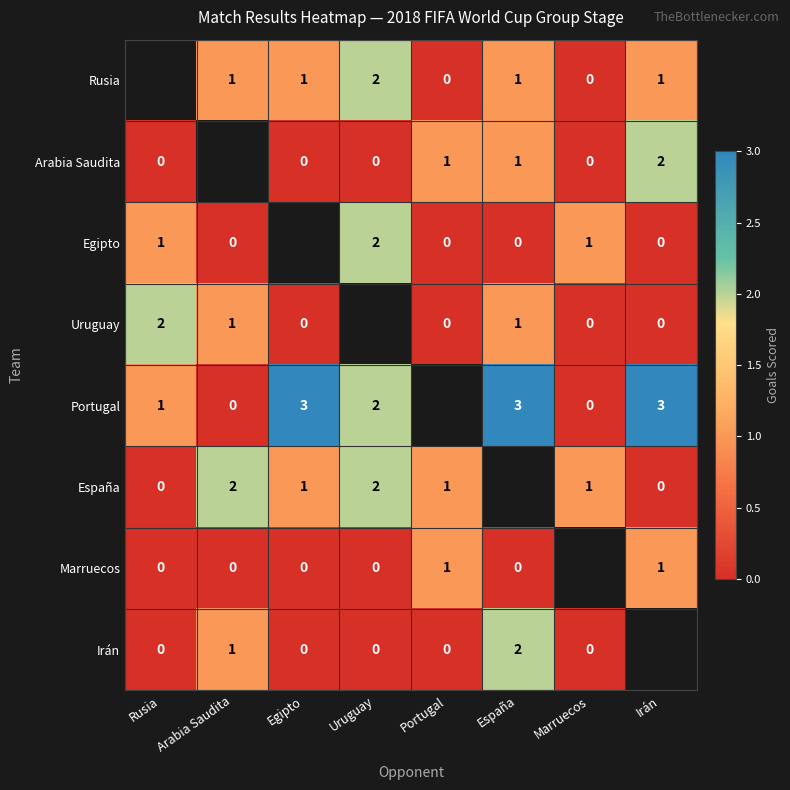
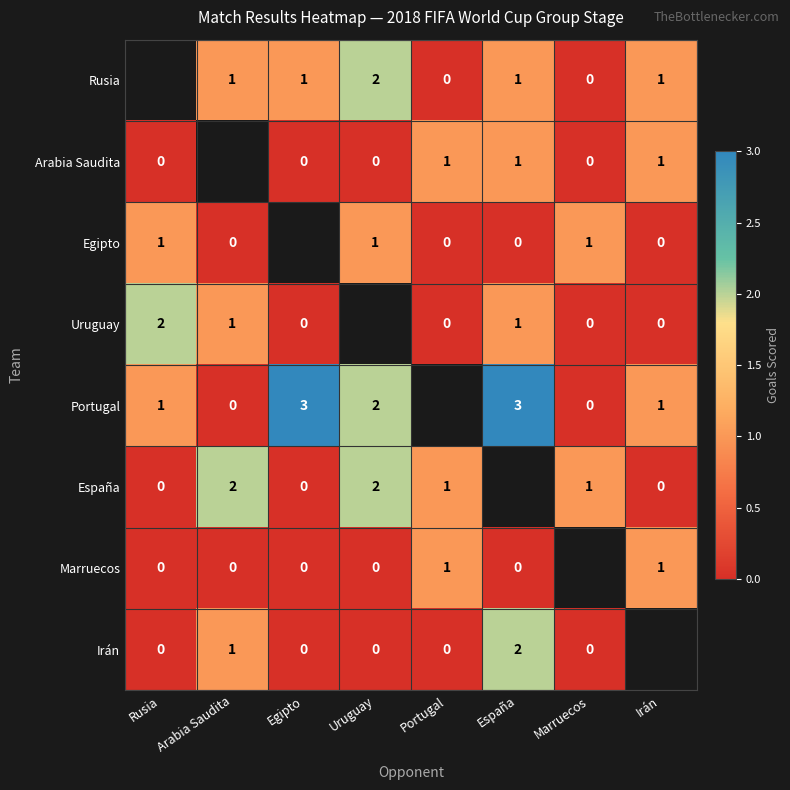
  {
    "Rusia": {
      "Arabia Saudita": 1,
      "Egipto": 1,
      "Uruguay": 2,
      "Portugal": 0,
      "España": 1,
      "Marruecos": 0,
      "Irán": 1
    },
    "Arabia Saudita": {
      "Rusia": 0,
      "Egipto": 0,
      "Uruguay": 0,
      "Portugal": 1,
      "España": 1,
      "Marruecos": 0,
-     "Irán": 2
+     "Irán": 1
    },
    "Egipto": {
      "Rusia": 1,
      "Arabia Saudita": 0,
-     "Uruguay": 2,
+     "Uruguay": 1,
      "Portugal": 0,
      "España": 0,
      "Marruecos": 1,
      "Irán": 0
    },
    "Uruguay": {
      "Rusia": 2,
      "Arabia Saudita": 1,
      "Egipto": 0,
      "Portugal": 0,
      "España": 1,
      "Marruecos": 0,
      "Irán": 0
    },
    "Portugal": {
      "Rusia": 1,
      "Arabia Saudita": 0,
      "Egipto": 3,
      "Uruguay": 2,
      "España": 3,
      "Marruecos": 0,
-     "Irán": 3
+     "Irán": 1
    },
    "España": {
      "Rusia": 0,
      "Arabia Saudita": 2,
-     "Egipto": 1,
+     "Egipto": 0,
      "Uruguay": 2,
      "Portugal": 1,
      "Marruecos": 1,
      "Irán": 0
    },
    "Marruecos": {
      "Rusia": 0,
      "Arabia Saudita": 0,
      "Egipto": 0,
      "Uruguay": 0,
      "Portugal": 1,
      "España": 0,
      "Irán": 1
    },
    "Irán": {
      "Rusia": 0,
      "Arabia Saudita": 1,
      "Egipto": 0,
      "Uruguay": 0,
      "Portugal": 0,
      "España": 2,
      "Marruecos": 0
    }
  }
